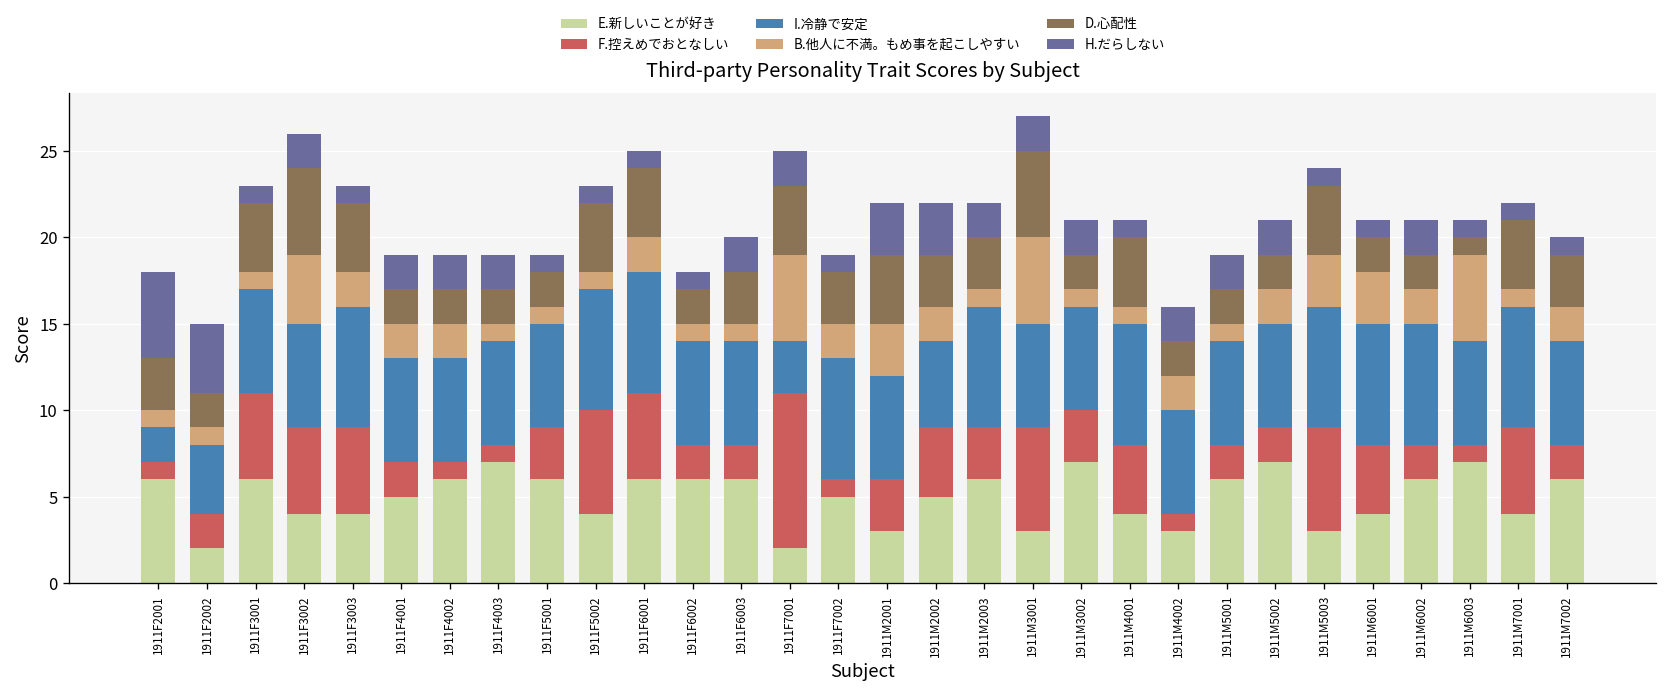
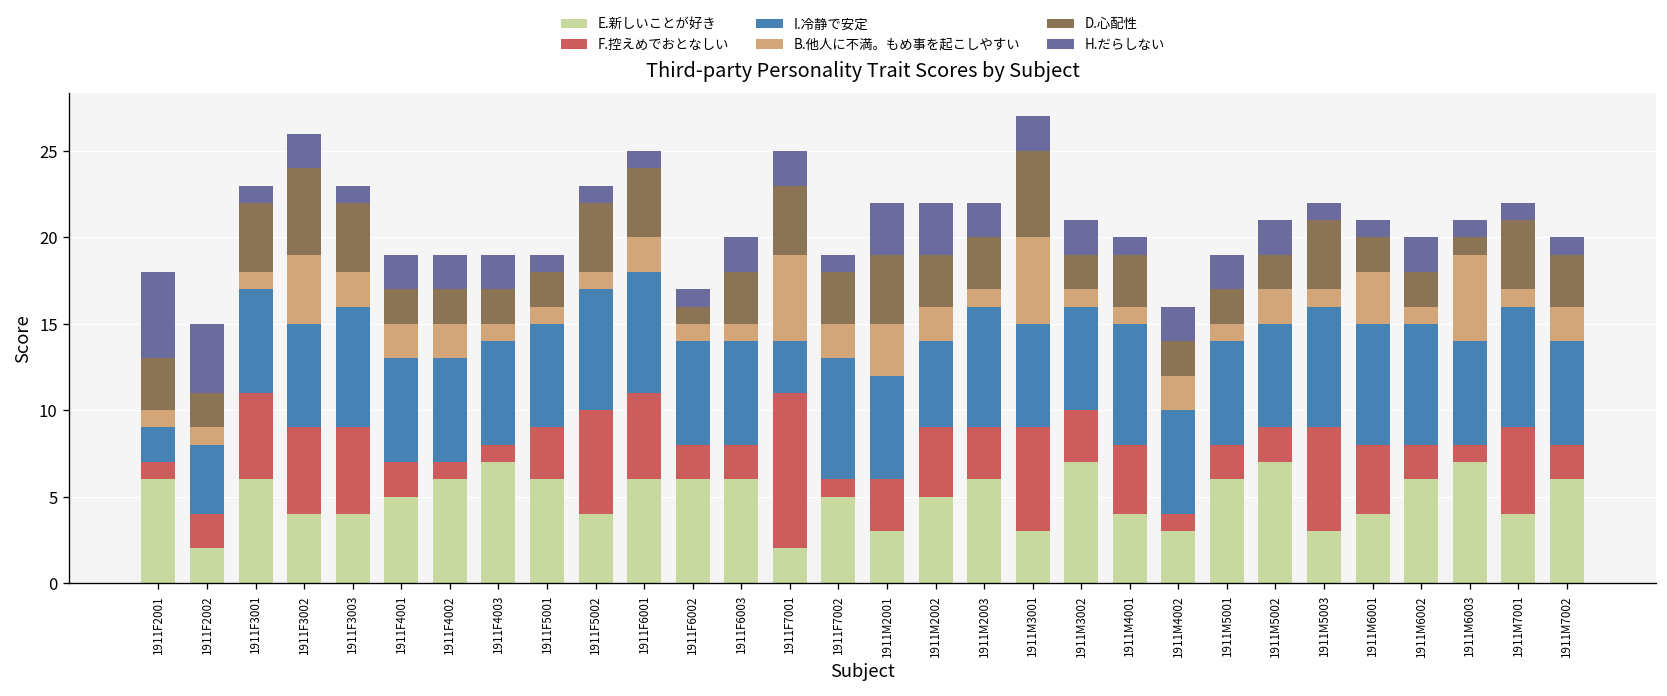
  {
    "E.新しいことが好き": {
      "1911F2001": 6,
      "1911F2002": 2,
      "1911F3001": 6,
      "1911F3002": 4,
      "1911F3003": 4,
      "1911F4001": 5,
      "1911F4002": 6,
      "1911F4003": 7,
      "1911F5001": 6,
      "1911F5002": 4,
      "1911F6001": 6,
      "1911F6002": 6,
      "1911F6003": 6,
      "1911F7001": 2,
      "1911F7002": 5,
      "1911M2001": 3,
      "1911M2002": 5,
      "1911M2003": 6,
      "1911M3001": 3,
      "1911M3002": 7,
      "1911M4001": 4,
      "1911M4002": 3,
      "1911M5001": 6,
      "1911M5002": 7,
      "1911M5003": 3,
      "1911M6001": 4,
      "1911M6002": 6,
      "1911M6003": 7,
      "1911M7001": 4,
      "1911M7002": 6
    },
    "F.控えめでおとなしい": {
      "1911F2001": 1,
      "1911F2002": 2,
      "1911F3001": 5,
      "1911F3002": 5,
      "1911F3003": 5,
      "1911F4001": 2,
      "1911F4002": 1,
      "1911F4003": 1,
      "1911F5001": 3,
      "1911F5002": 6,
      "1911F6001": 5,
      "1911F6002": 2,
      "1911F6003": 2,
      "1911F7001": 9,
      "1911F7002": 1,
      "1911M2001": 3,
      "1911M2002": 4,
      "1911M2003": 3,
      "1911M3001": 6,
      "1911M3002": 3,
      "1911M4001": 4,
      "1911M4002": 1,
      "1911M5001": 2,
      "1911M5002": 2,
      "1911M5003": 6,
      "1911M6001": 4,
      "1911M6002": 2,
      "1911M6003": 1,
      "1911M7001": 5,
      "1911M7002": 2
    },
    "B.他人に不満。もめ事を起こしやすい": {
      "1911F2001": 1,
      "1911F2002": 1,
      "1911F3001": 1,
      "1911F3002": 4,
      "1911F3003": 2,
      "1911F4001": 2,
      "1911F4002": 2,
      "1911F4003": 1,
      "1911F5001": 1,
      "1911F5002": 1,
      "1911F6001": 2,
      "1911F6002": 1,
      "1911F6003": 1,
      "1911F7001": 5,
      "1911F7002": 2,
      "1911M2001": 3,
      "1911M2002": 2,
      "1911M2003": 1,
      "1911M3001": 5,
      "1911M3002": 1,
      "1911M4001": 1,
      "1911M4002": 2,
      "1911M5001": 1,
      "1911M5002": 2,
-     "1911M5003": 3,
+     "1911M5003": 1,
      "1911M6001": 3,
-     "1911M6002": 2,
+     "1911M6002": 1,
      "1911M6003": 5,
      "1911M7001": 1,
      "1911M7002": 2
    },
    "D.心配性": {
      "1911F2001": 3,
      "1911F2002": 2,
      "1911F3001": 4,
      "1911F3002": 5,
      "1911F3003": 4,
      "1911F4001": 2,
      "1911F4002": 2,
      "1911F4003": 2,
      "1911F5001": 2,
      "1911F5002": 4,
      "1911F6001": 4,
-     "1911F6002": 2,
+     "1911F6002": 1,
      "1911F6003": 3,
      "1911F7001": 4,
      "1911F7002": 3,
      "1911M2001": 4,
      "1911M2002": 3,
      "1911M2003": 3,
      "1911M3001": 5,
      "1911M3002": 2,
-     "1911M4001": 4,
+     "1911M4001": 3,
      "1911M4002": 2,
      "1911M5001": 2,
      "1911M5002": 2,
      "1911M5003": 4,
      "1911M6001": 2,
      "1911M6002": 2,
      "1911M6003": 1,
      "1911M7001": 4,
      "1911M7002": 3
    }
  }
